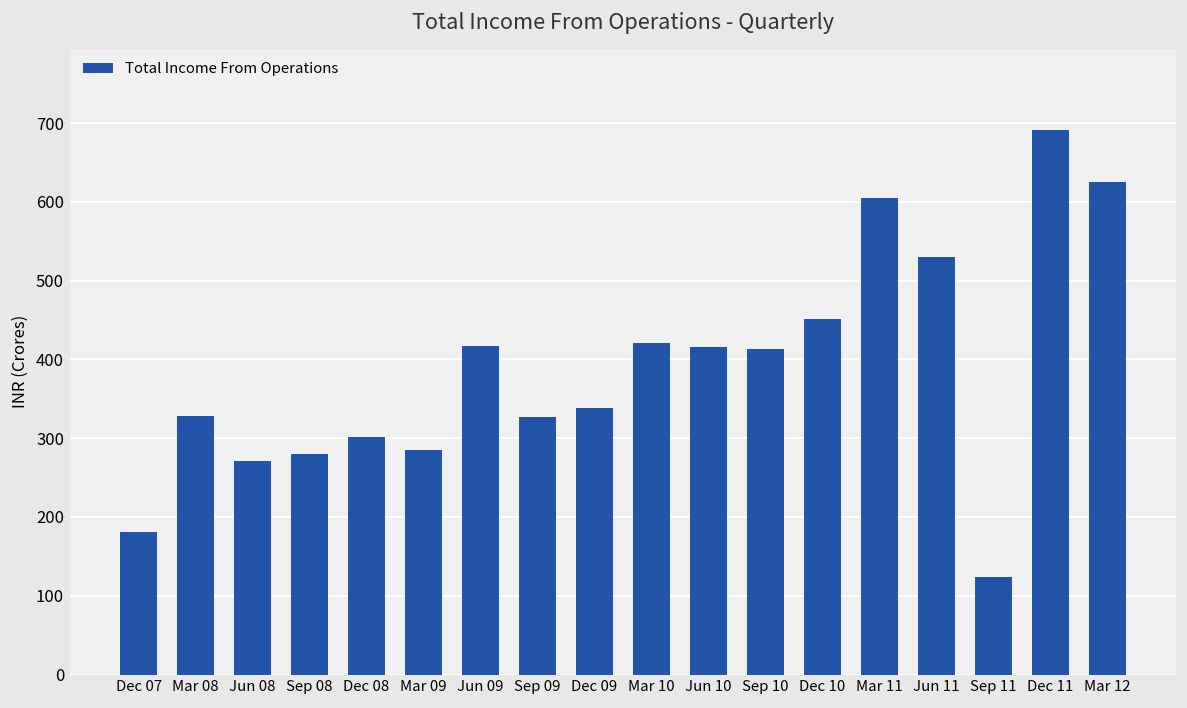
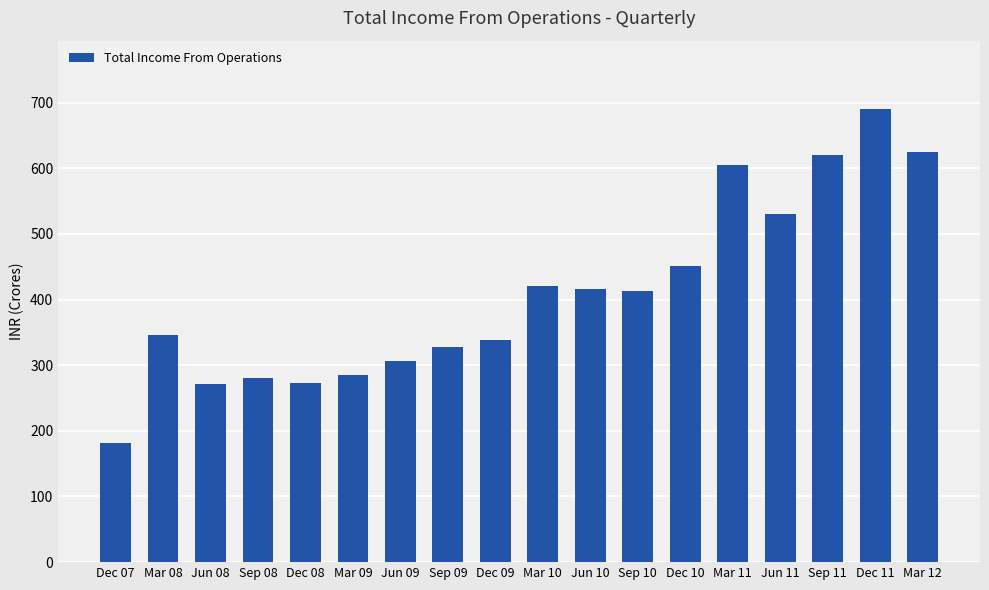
  {
    "Dec 07": 180,
-   "Mar 08": 330,
+   "Mar 08": 350,
    "Jun 08": 270,
    "Sep 08": 280,
-   "Dec 08": 300,
+   "Dec 08": 270,
    "Mar 09": 280,
-   "Jun 09": 420,
+   "Jun 09": 310,
    "Sep 09": 330,
    "Dec 09": 340,
    "Mar 10": 420,
    "Jun 10": 420,
    "Sep 10": 410,
    "Dec 10": 450,
    "Mar 11": 600,
    "Jun 11": 530,
-   "Sep 11": 120,
+   "Sep 11": 620,
    "Dec 11": 690,
    "Mar 12": 620
  }
